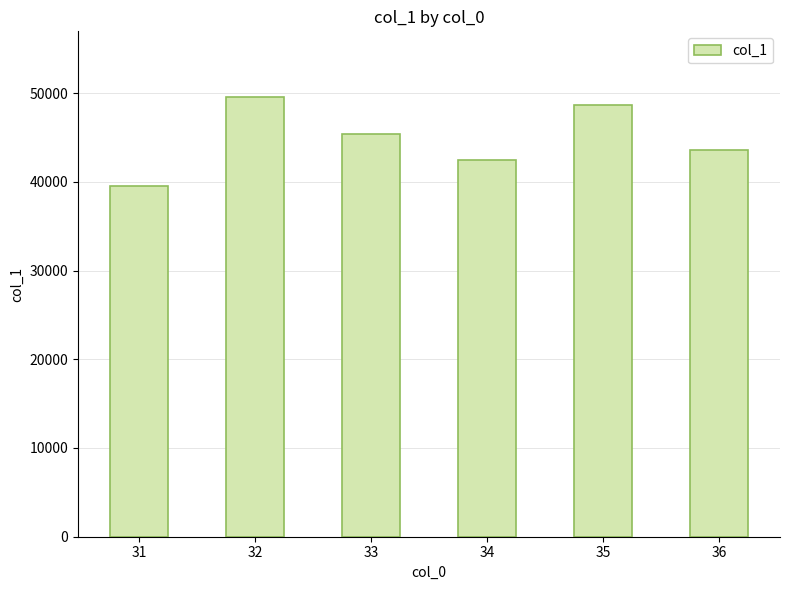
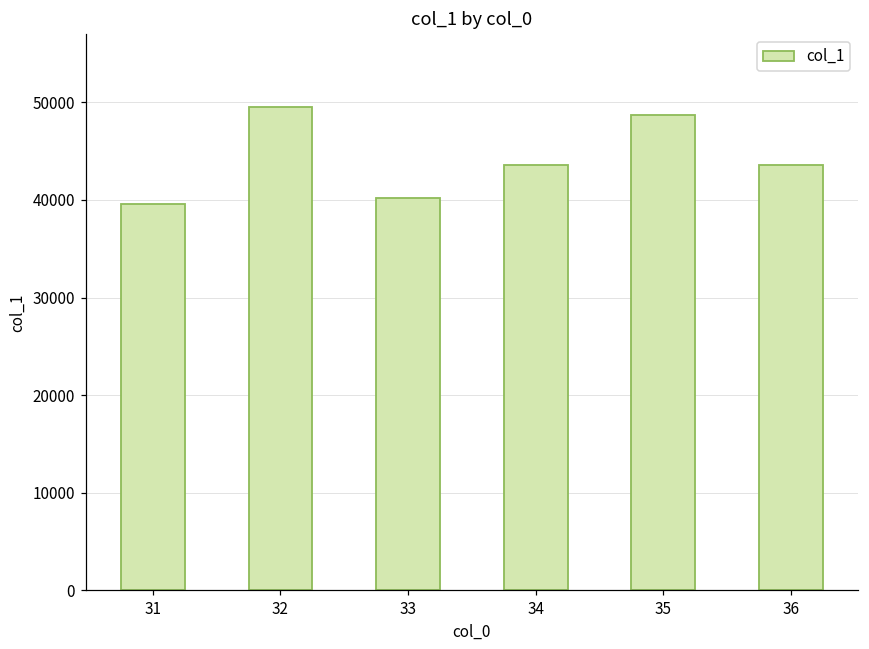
  {
    "31": 40000,
    "32": 50000,
-   "33": 45000,
-   "34": 42000,
+   "33": 40000,
+   "34": 44000,
    "35": 49000,
    "36": 44000
  }
